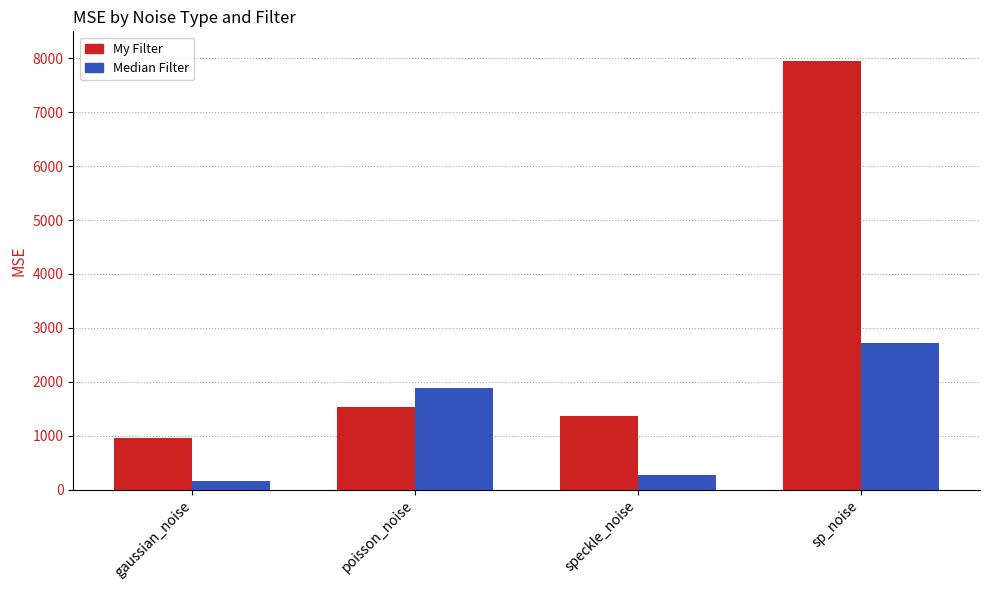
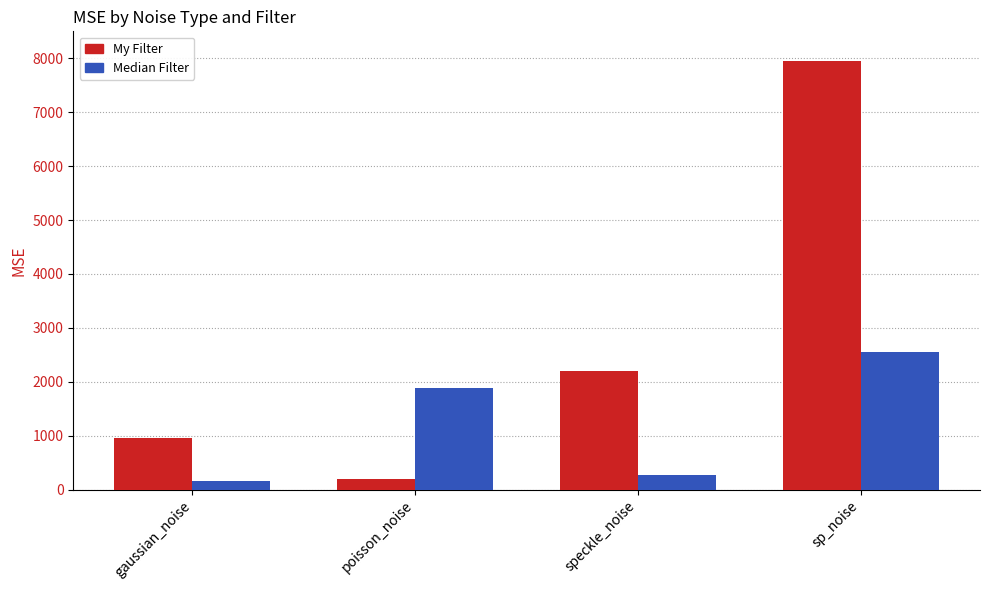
  {
    "My Filter": {
      "gaussian_noise": 1000,
-     "poisson_noise": 1500,
-     "speckle_noise": 1400,
+     "poisson_noise": 200,
+     "speckle_noise": 2200,
      "sp_noise": 8000
    },
    "Median Filter": {
      "gaussian_noise": 200,
      "poisson_noise": 1900,
      "speckle_noise": 300,
-     "sp_noise": 2700
+     "sp_noise": 2500
    }
  }
